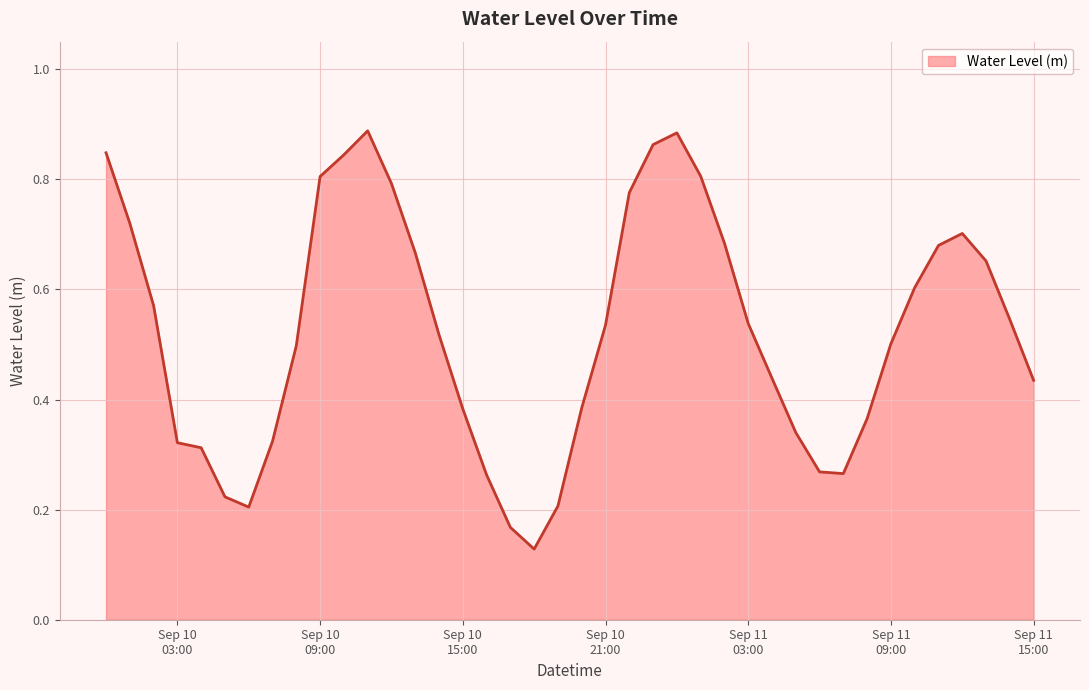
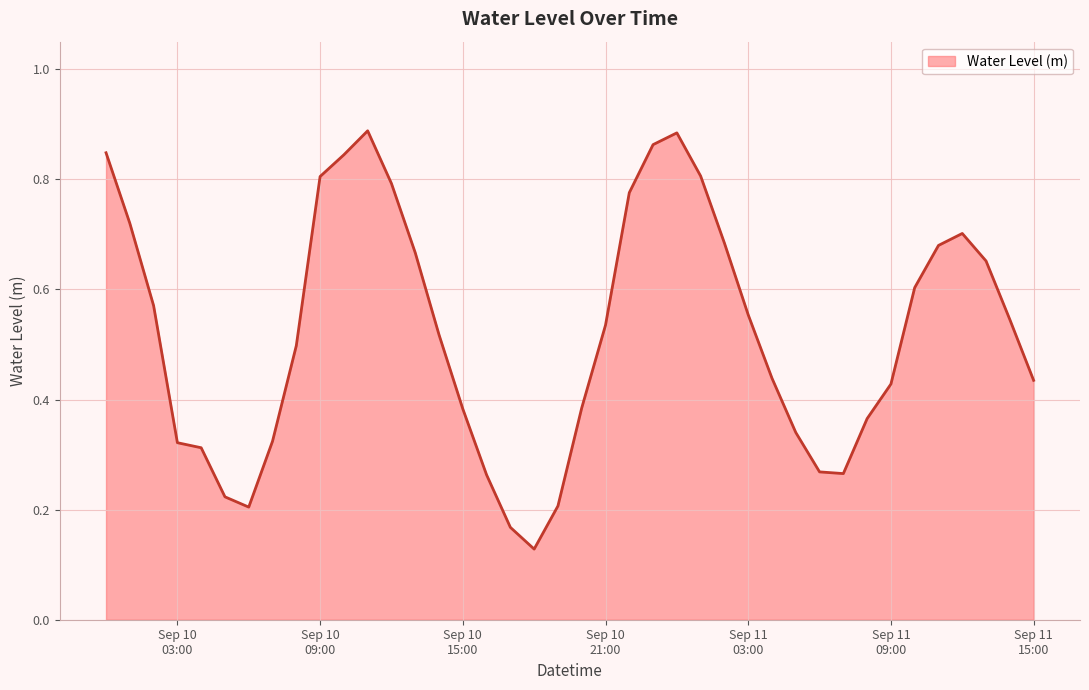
  {
    "Sep 10 03:00": 0.32,
    "Sep 10 09:00": 0.81,
    "Sep 10 15:00": 0.38,
    "Sep 10 21:00": 0.54,
-   "Sep 11 03:00": 0.54,
-   "Sep 11 09:00": 0.50,
+   "Sep 11 03:00": 0.55,
+   "Sep 11 09:00": 0.43,
    "Sep 11 15:00": 0.43
  }
